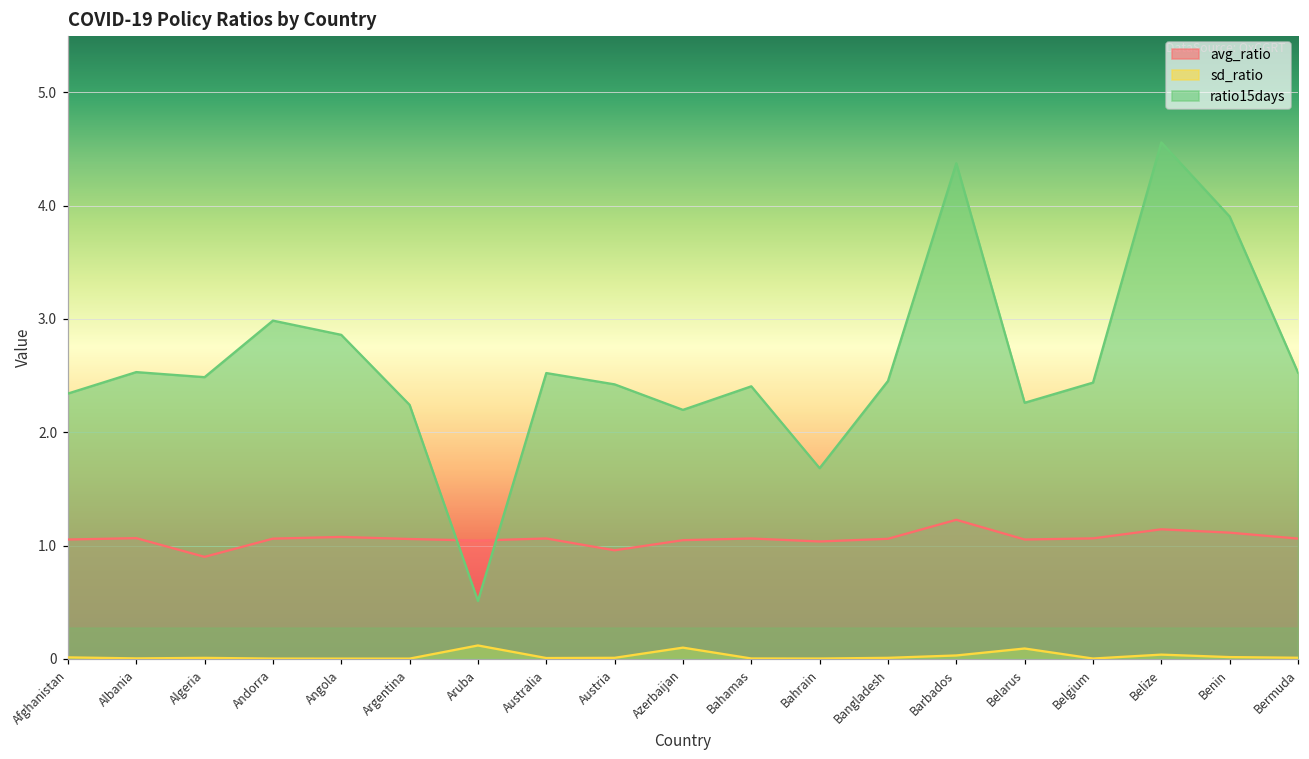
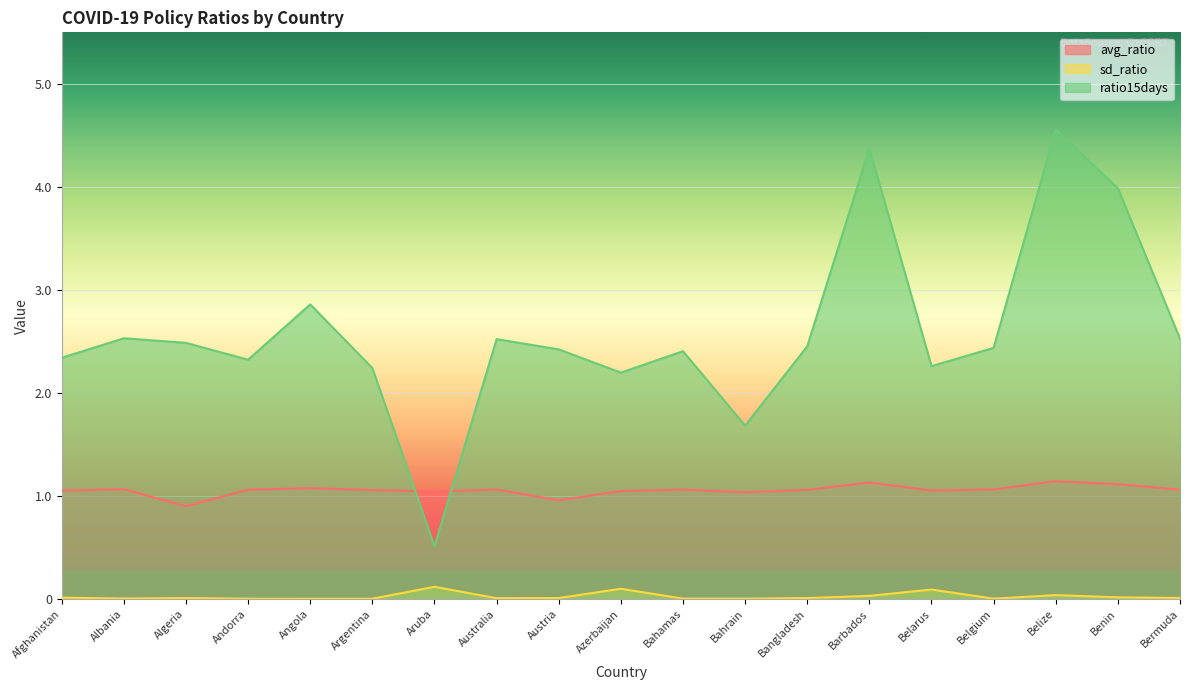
  {
    "avg_ratio": {
      "Afghanistan": 1.05,
      "Albania": 1.07,
      "Algeria": 0.90,
      "Andorra": 1.06,
      "Angola": 1.08,
      "Argentina": 1.06,
      "Aruba": 1.04,
      "Australia": 1.06,
      "Austria": 0.96,
      "Azerbaijan": 1.05,
      "Bahamas": 1.06,
      "Bahrain": 1.04,
      "Bangladesh": 1.06,
-     "Barbados": 1.23,
+     "Barbados": 1.13,
      "Belarus": 1.05,
      "Belgium": 1.06,
      "Belize": 1.14,
      "Benin": 1.11,
      "Bermuda": 1.06
    },
    "ratio15days": {
      "Afghanistan": 2.34,
      "Albania": 2.53,
      "Algeria": 2.49,
-     "Andorra": 2.98,
+     "Andorra": 2.32,
      "Angola": 2.86,
      "Argentina": 2.24,
      "Aruba": 0.51,
      "Australia": 2.52,
      "Austria": 2.42,
      "Azerbaijan": 2.20,
      "Bahamas": 2.41,
      "Bahrain": 1.68,
      "Bangladesh": 2.45,
      "Barbados": 4.37,
      "Belarus": 2.26,
      "Belgium": 2.44,
      "Belize": 4.56,
-     "Benin": 3.90,
+     "Benin": 3.99,
      "Bermuda": 2.53
    }
  }
